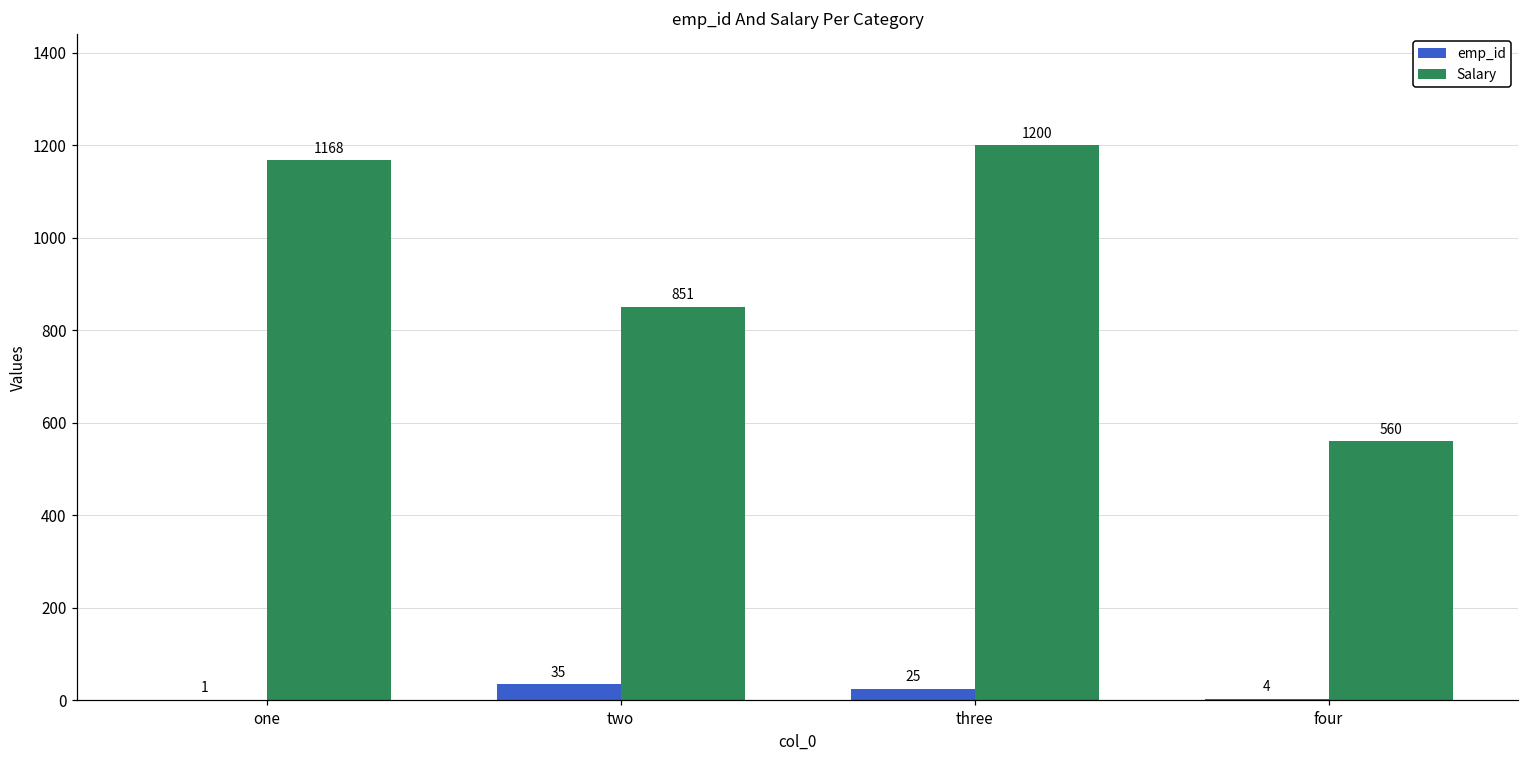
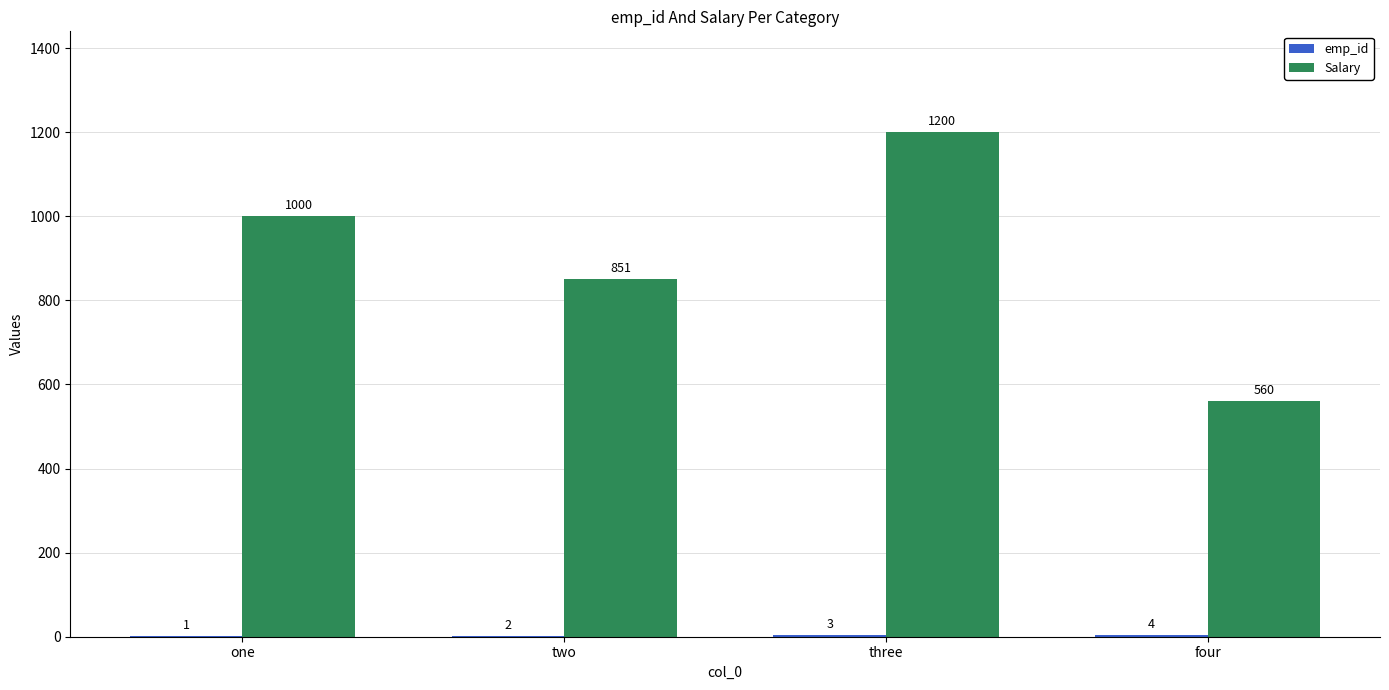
  {
    "emp_id": {
      "one": 1,
-     "two": 35,
-     "three": 25,
+     "two": 2,
+     "three": 3,
      "four": 4
    },
    "Salary": {
-     "one": 1168,
+     "one": 1000,
      "two": 851,
      "three": 1200,
      "four": 560
    }
  }
